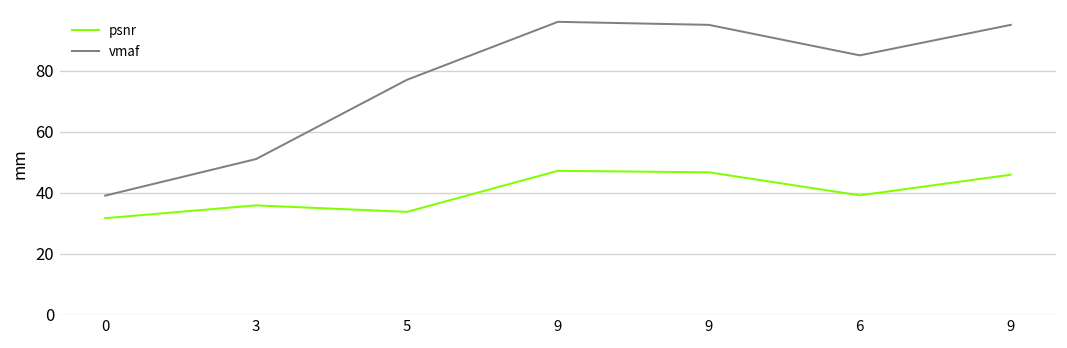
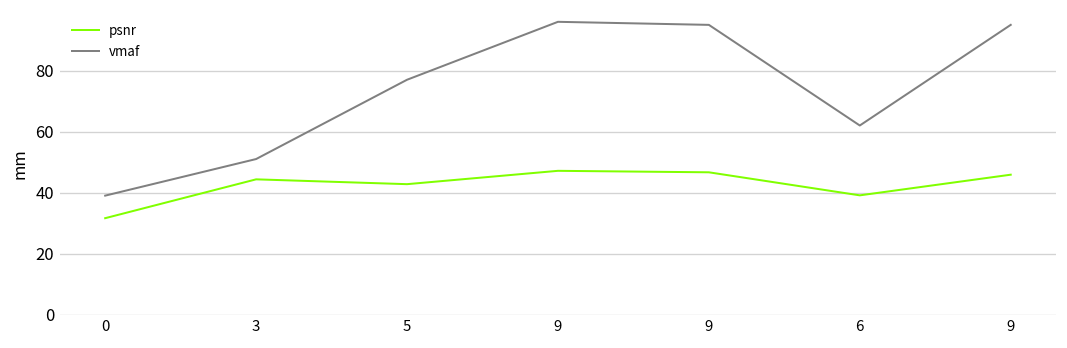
  {
    "psnr": {
      "0": 32,
-     "3": 36,
-     "5": 34,
+     "3": 44,
+     "5": 43,
      "6": 39
    },
    "vmaf": {
      "0": 39,
      "3": 51,
      "5": 77,
-     "6": 85
+     "6": 62
    }
  }
